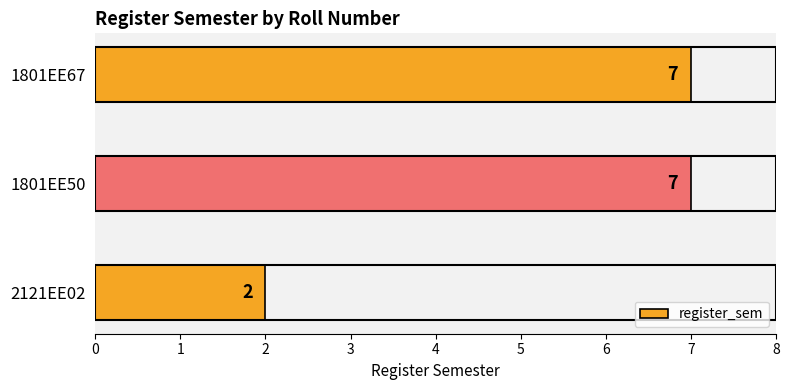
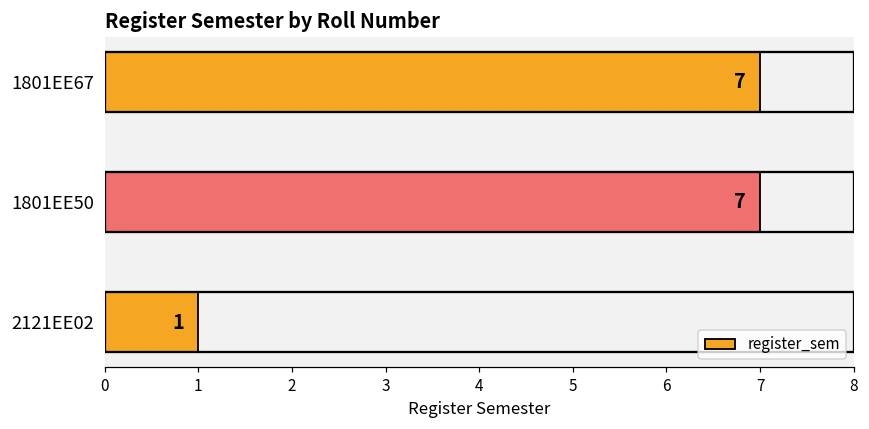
  {
    "1801EE67": 7,
    "1801EE50": 7,
-   "2121EE02": 2
+   "2121EE02": 1
  }
